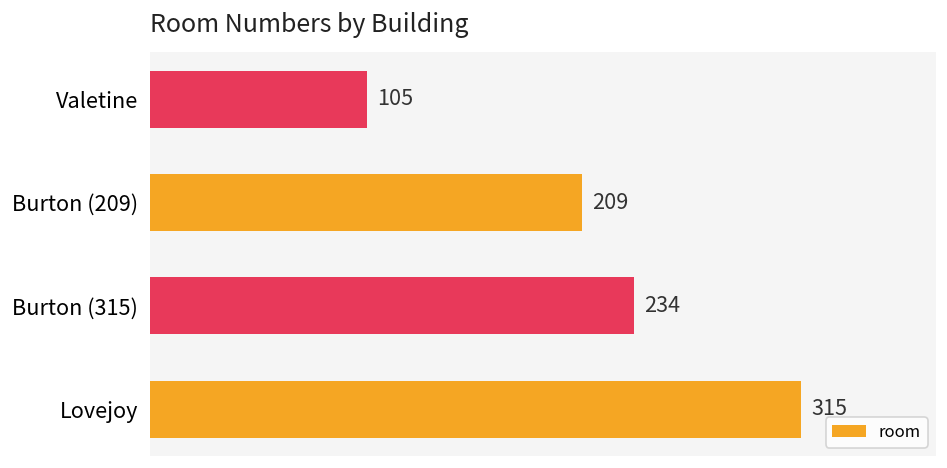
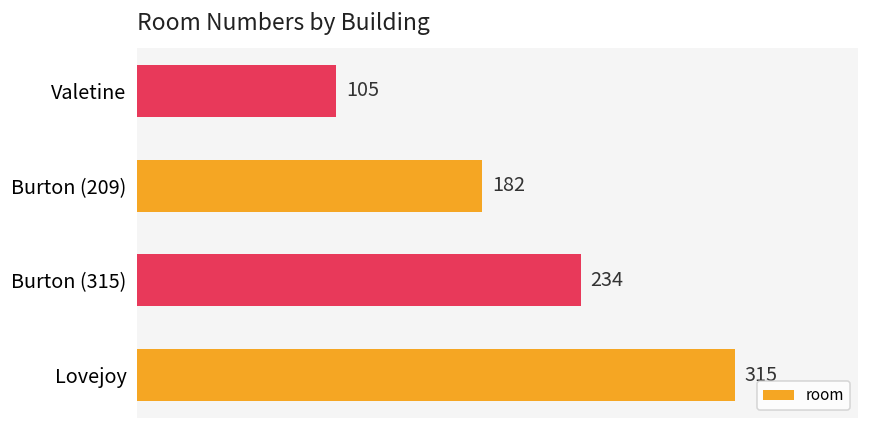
  {
    "Valetine": 105,
-   "Burton (209)": 209,
+   "Burton (209)": 182,
    "Burton (315)": 234
  }
